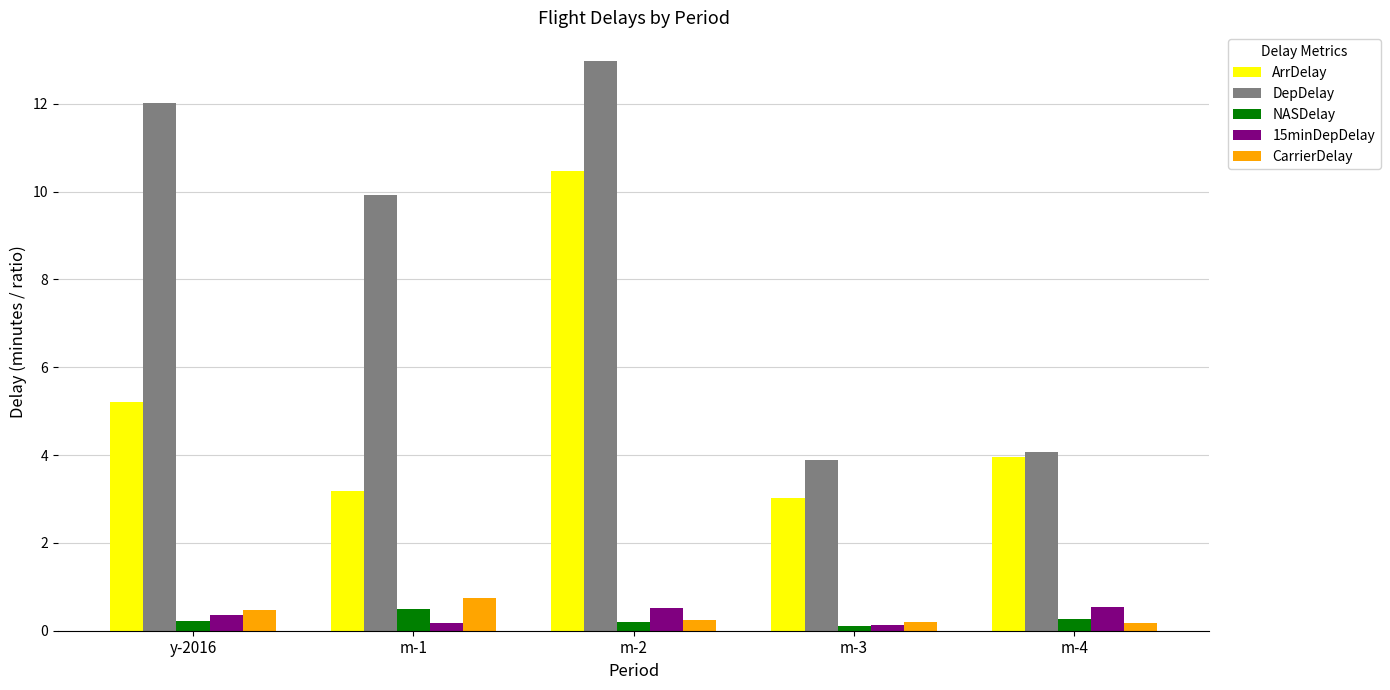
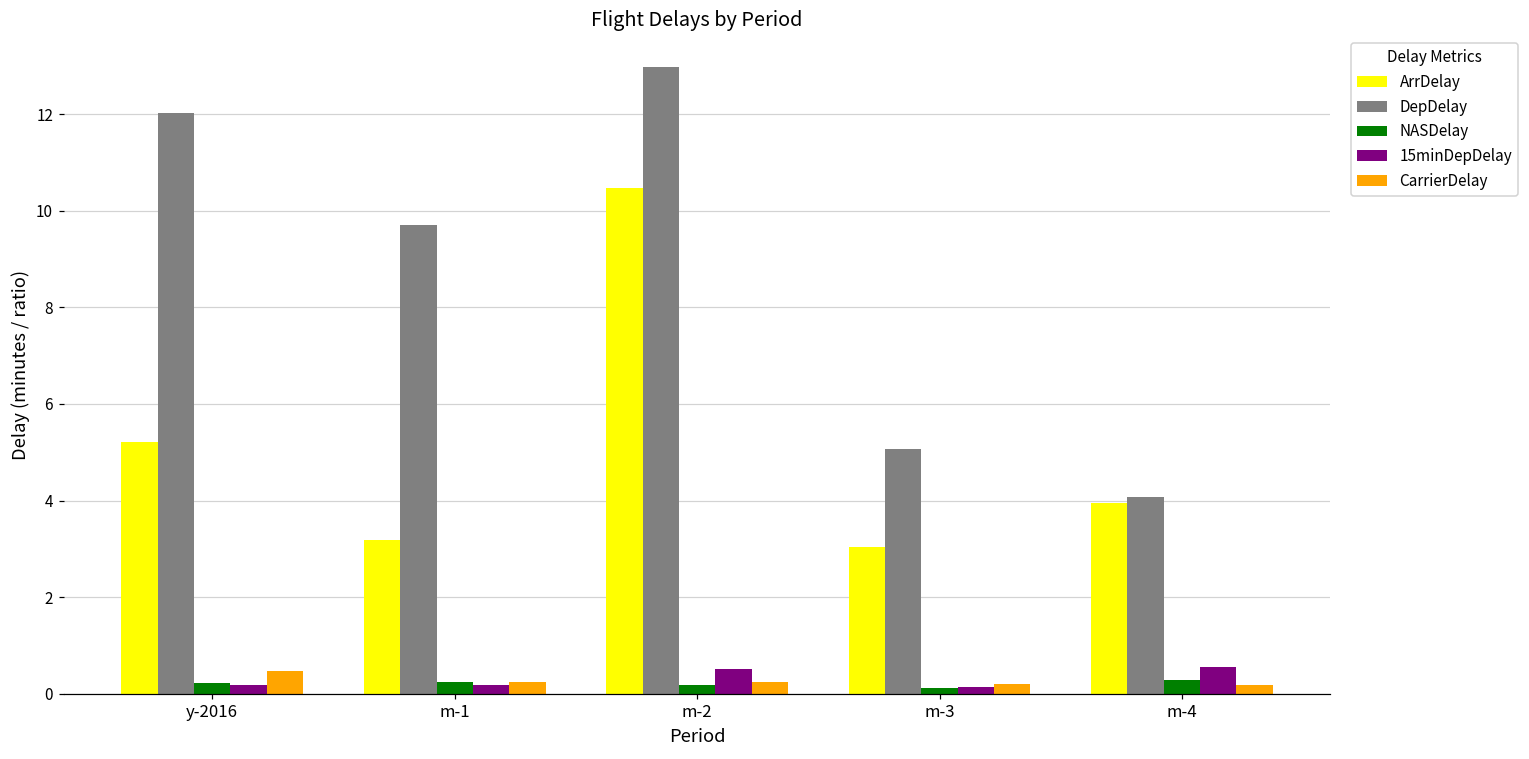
  {
    "ArrDelay": {
      "y-2016": 5.2,
      "m-1": 3.2,
      "m-2": 10.5,
      "m-3": 3.0,
      "m-4": 4.0
    },
    "DepDelay": {
      "y-2016": 12.0,
-     "m-1": 9.9,
+     "m-1": 9.7,
      "m-2": 13.0,
-     "m-3": 3.9,
+     "m-3": 5.1,
      "m-4": 4.1
    },
    "NASDelay": {
      "y-2016": 0.2,
-     "m-1": 0.5,
+     "m-1": 0.2,
      "m-2": 0.2,
      "m-3": 0.1,
      "m-4": 0.3
    },
    "15minDepDelay": {
-     "y-2016": 0.4,
+     "y-2016": 0.2,
      "m-1": 0.2,
      "m-2": 0.5,
      "m-3": 0.1,
      "m-4": 0.5
    },
    "CarrierDelay": {
      "y-2016": 0.5,
-     "m-1": 0.7,
+     "m-1": 0.2,
      "m-2": 0.2,
      "m-3": 0.2,
      "m-4": 0.2
    }
  }
